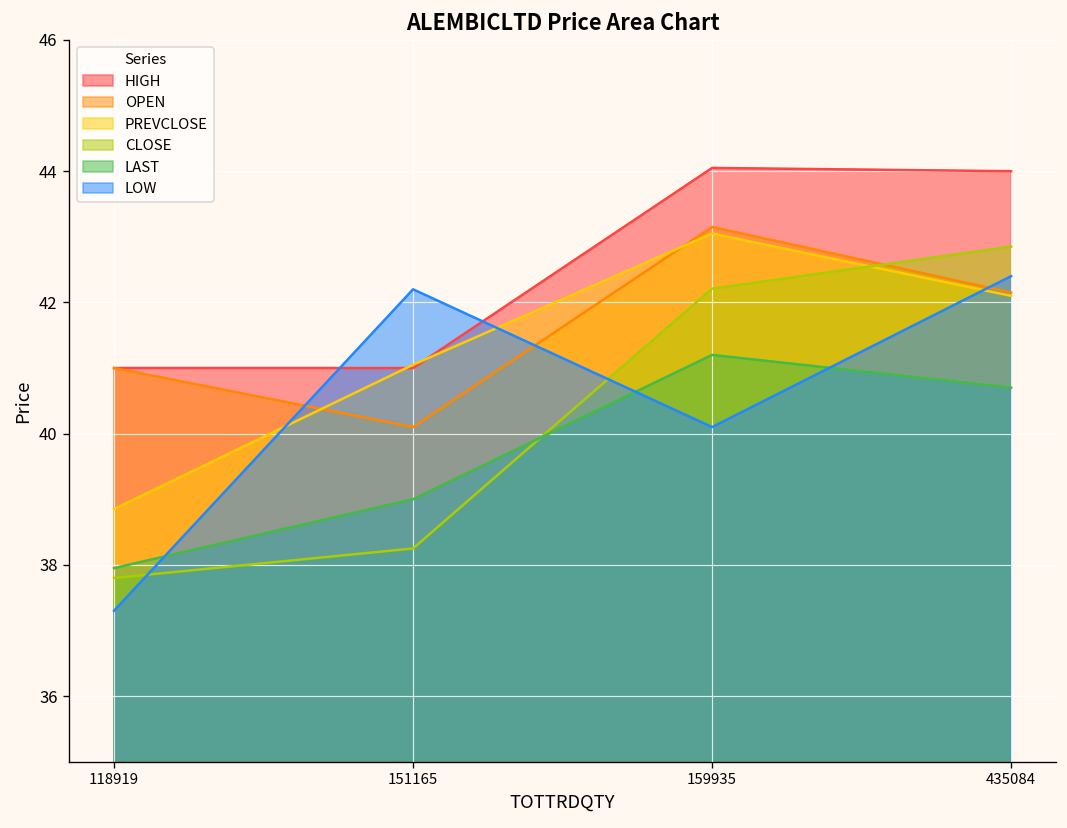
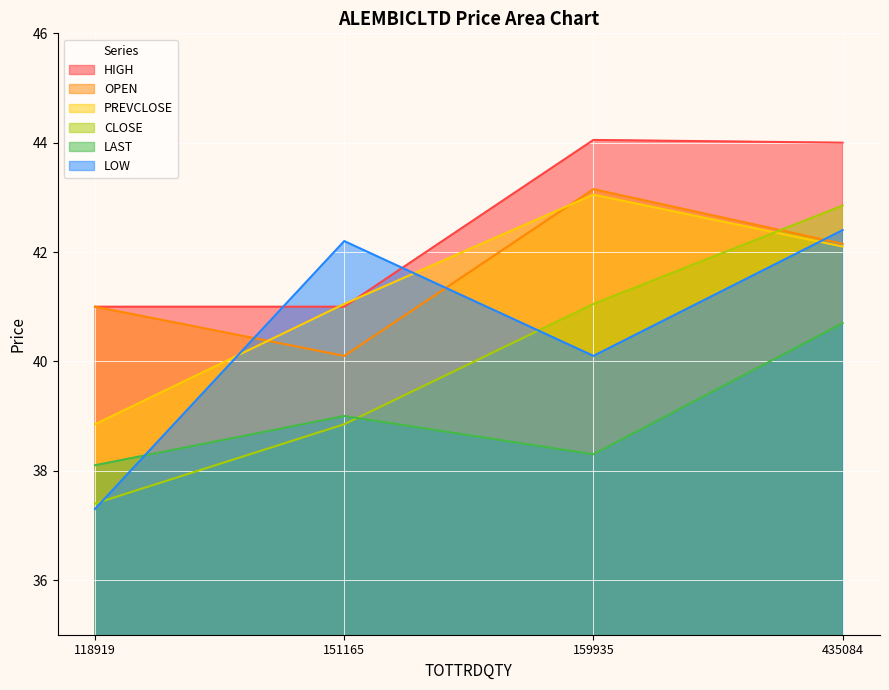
  {
    "HIGH": {
      "151165": 41.0,
      "159935": 44.1,
      "435084": 44.0
    },
    "CLOSE": {
-     "118919": 37.8,
-     "151165": 38.3,
-     "159935": 42.2,
+     "118919": 37.4,
+     "151165": 38.9,
+     "159935": 41.1,
      "435084": 42.9
    },
    "LAST": {
-     "118919": 38.0,
+     "118919": 38.1,
      "151165": 39.0,
-     "159935": 41.2,
+     "159935": 38.3,
      "435084": 40.7
    },
    "LOW": {
      "118919": 37.3,
      "151165": 42.2,
      "159935": 40.1,
      "435084": 42.4
    }
  }
